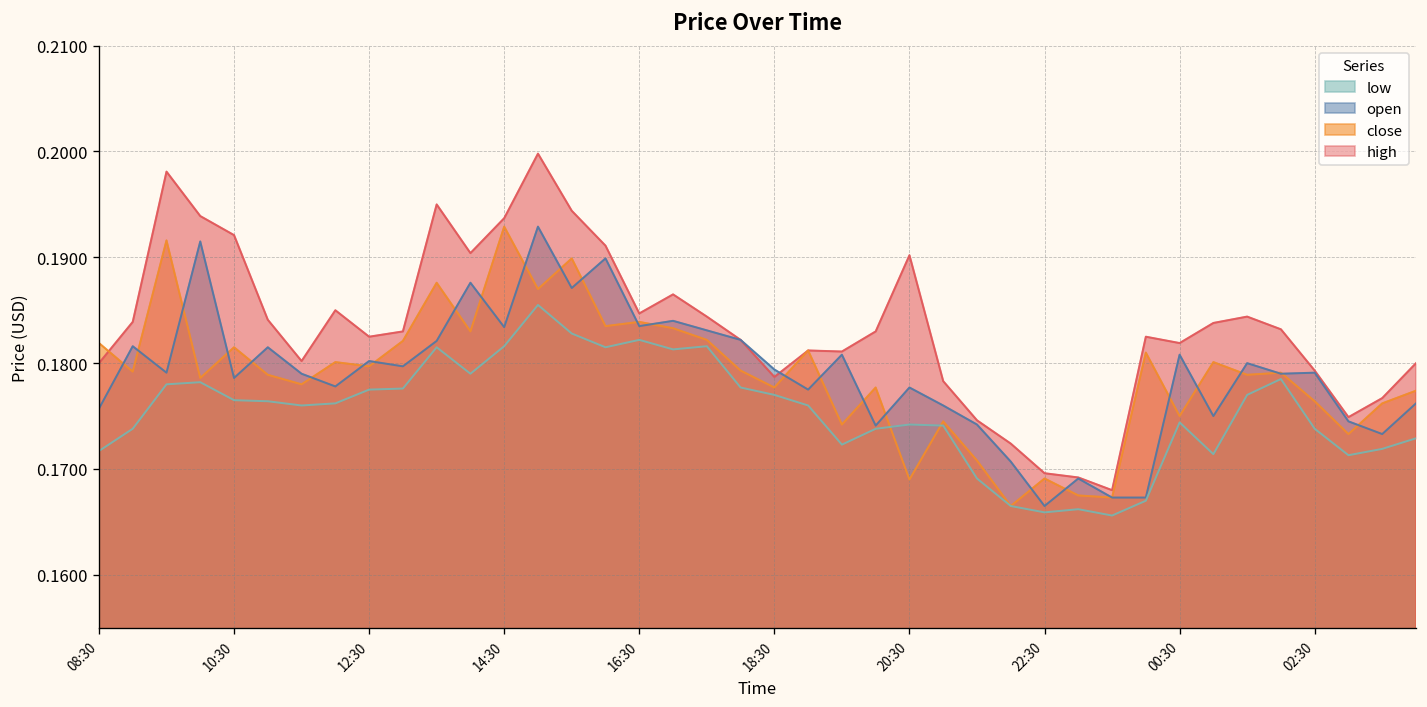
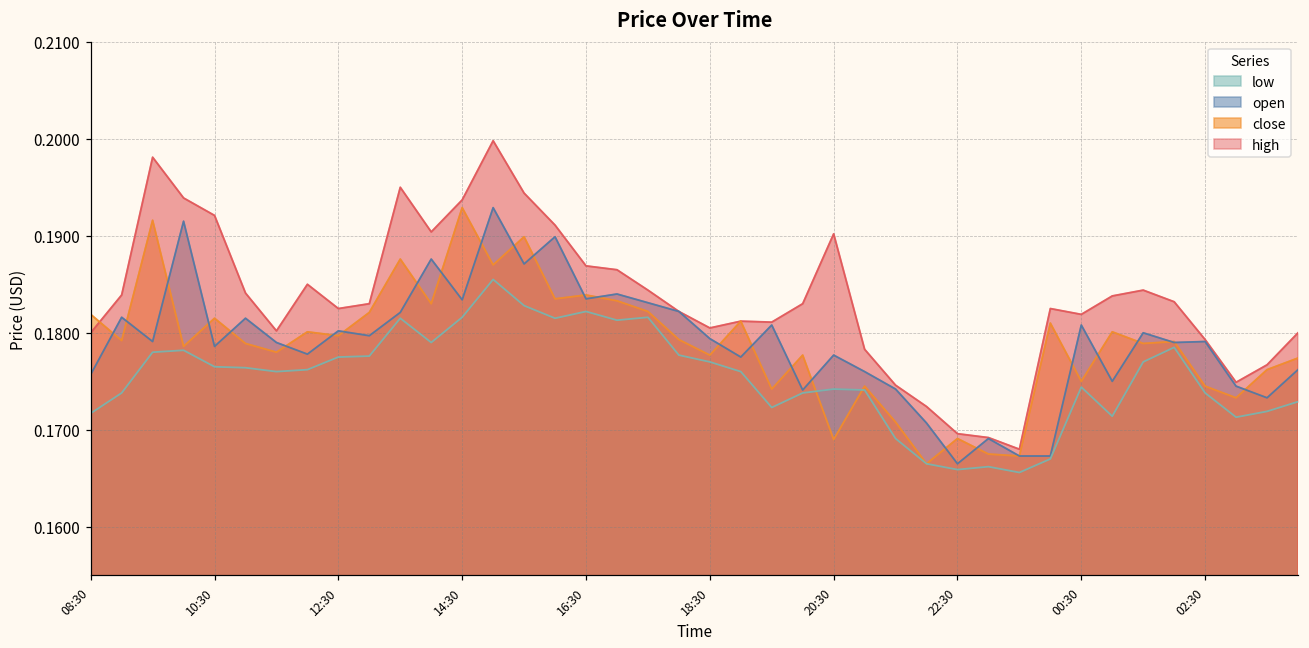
  {
    "close": {
      "08:30": 0.182,
      "10:30": 0.182,
      "12:30": 0.180,
      "14:30": 0.193,
      "16:30": 0.184,
      "18:30": 0.178,
      "20:30": 0.169,
      "22:30": 0.169,
      "00:30": 0.175,
-     "02:30": 0.176
+     "02:30": 0.175
    },
    "high": {
      "08:30": 0.180,
      "10:30": 0.192,
      "12:30": 0.183,
      "14:30": 0.194,
-     "16:30": 0.185,
-     "18:30": 0.179,
+     "16:30": 0.187,
+     "18:30": 0.181,
      "20:30": 0.190,
      "22:30": 0.170,
      "00:30": 0.182
    }
  }
